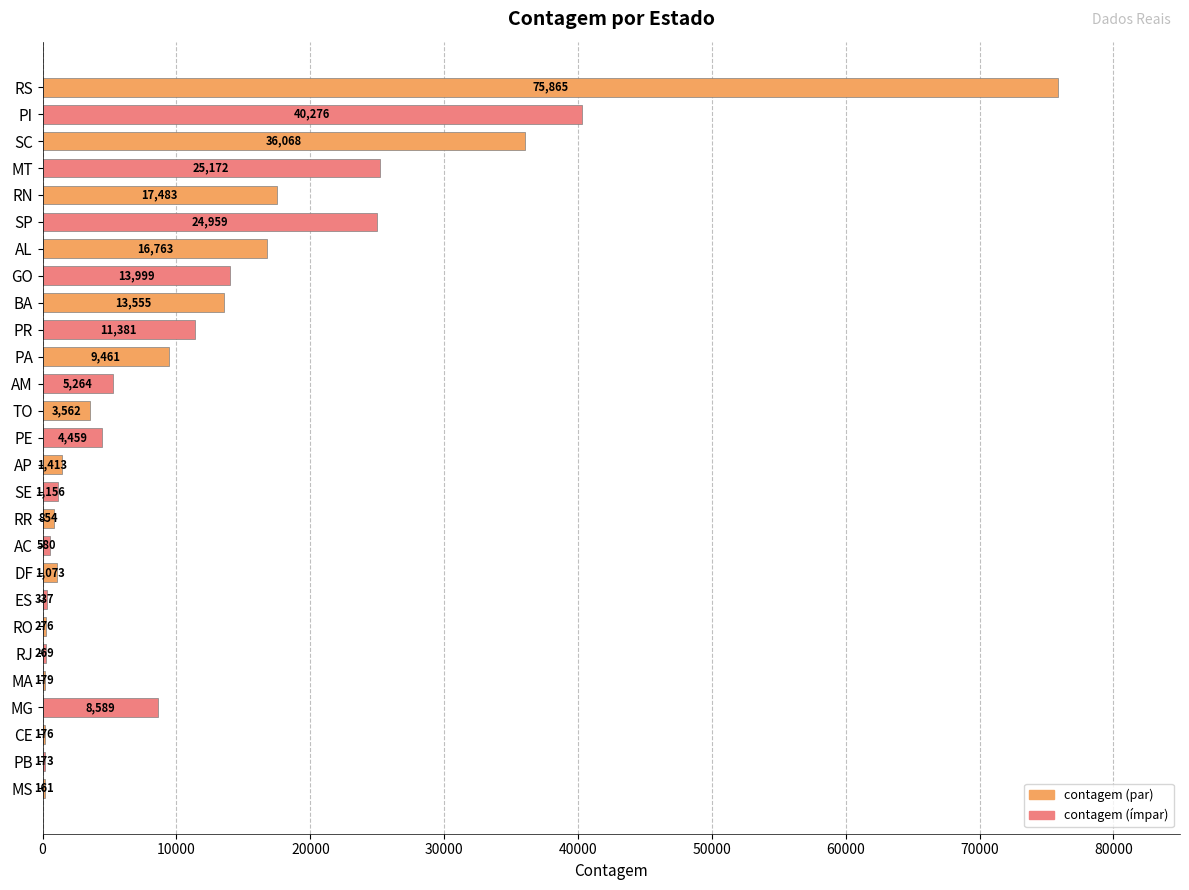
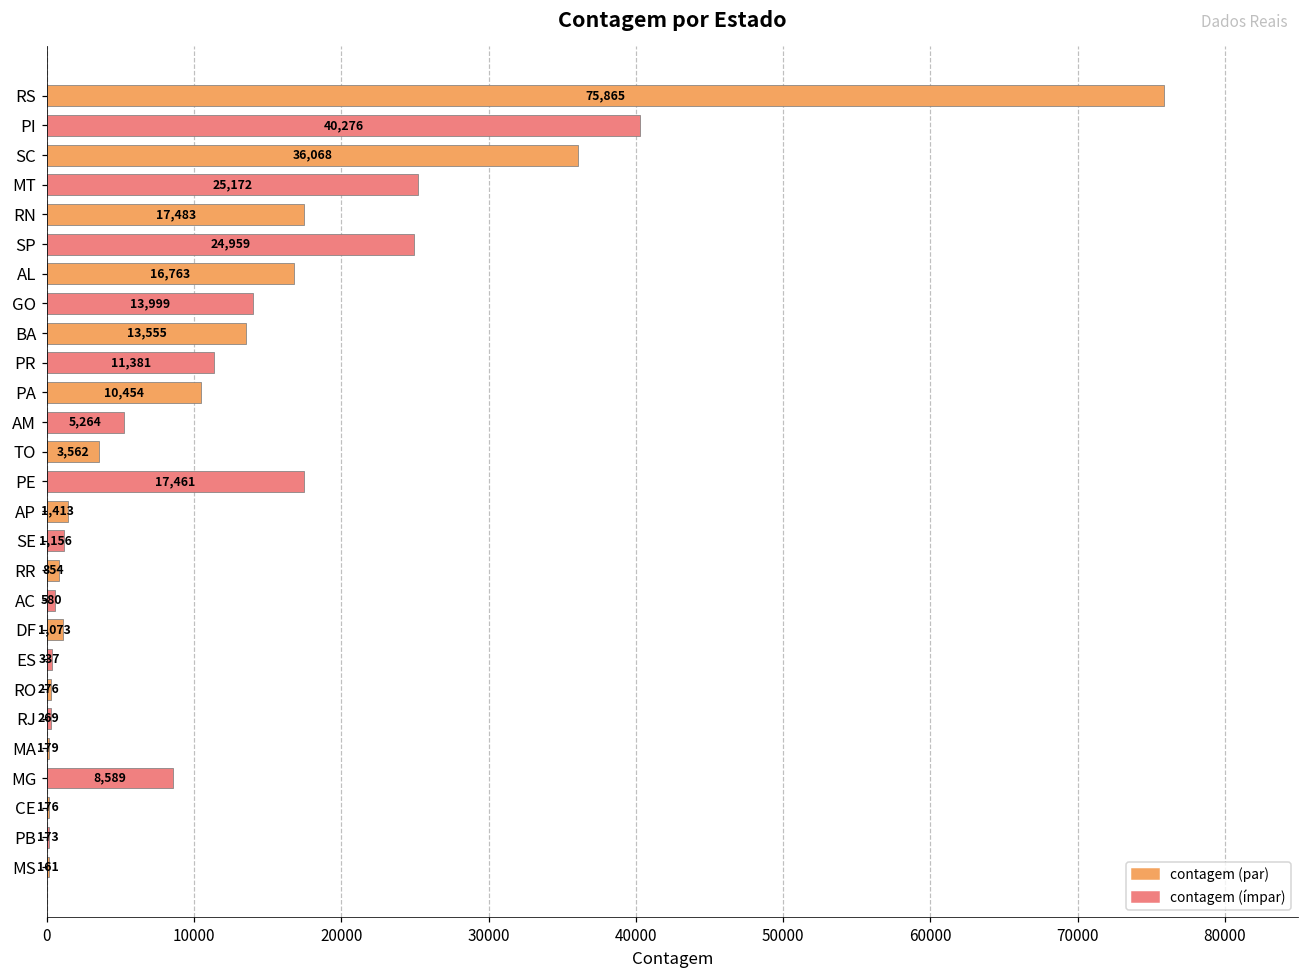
  {
    "RS": "75,865",
    "PI": "40,276",
    "SC": "36,068",
    "MT": "25,172",
    "RN": "17,483",
    "SP": "24,959",
    "AL": "16,763",
    "GO": "13,999",
    "BA": "13,555",
    "PR": "11,381",
-   "PA": "9,461",
+   "PA": "10,454",
    "AM": "5,264",
    "TO": "3,562",
-   "PE": "4,459",
+   "PE": "17,461",
    "AP": "1,413",
    "SE": "1,156",
    "RR": "854",
    "AC": "580",
    "DF": "1,073",
    "ES": "337",
    "RO": "276",
    "RJ": "269",
    "MA": "179",
    "MG": "8,589",
    "CE": "176",
    "PB": "173",
    "MS": "161"
  }
